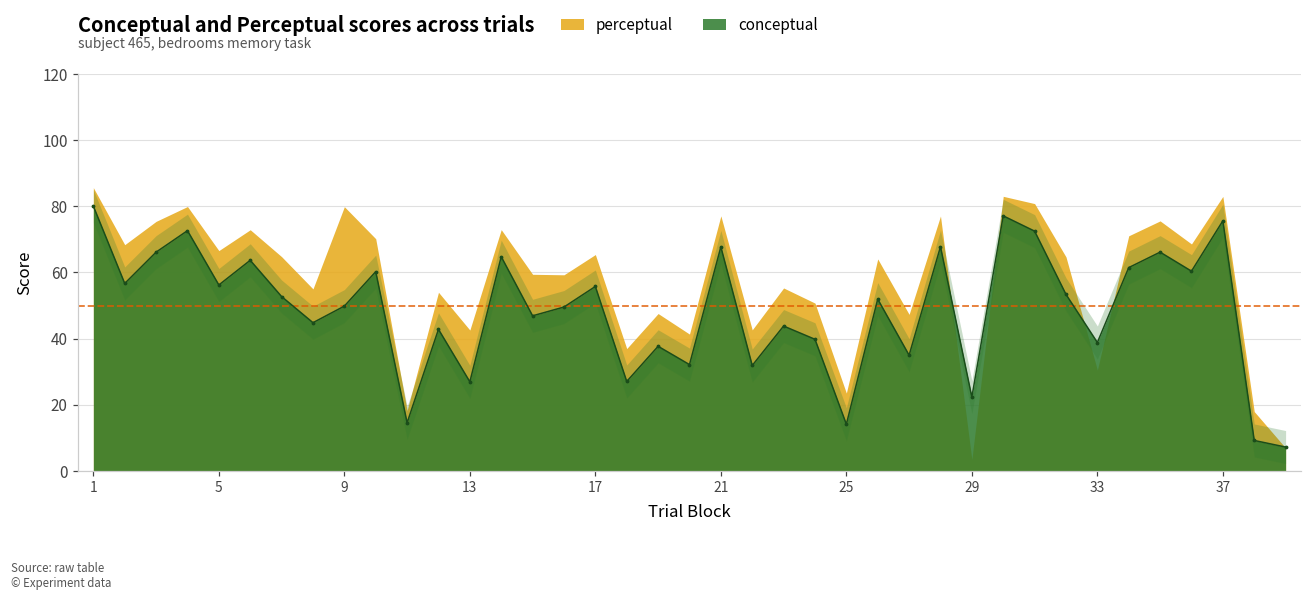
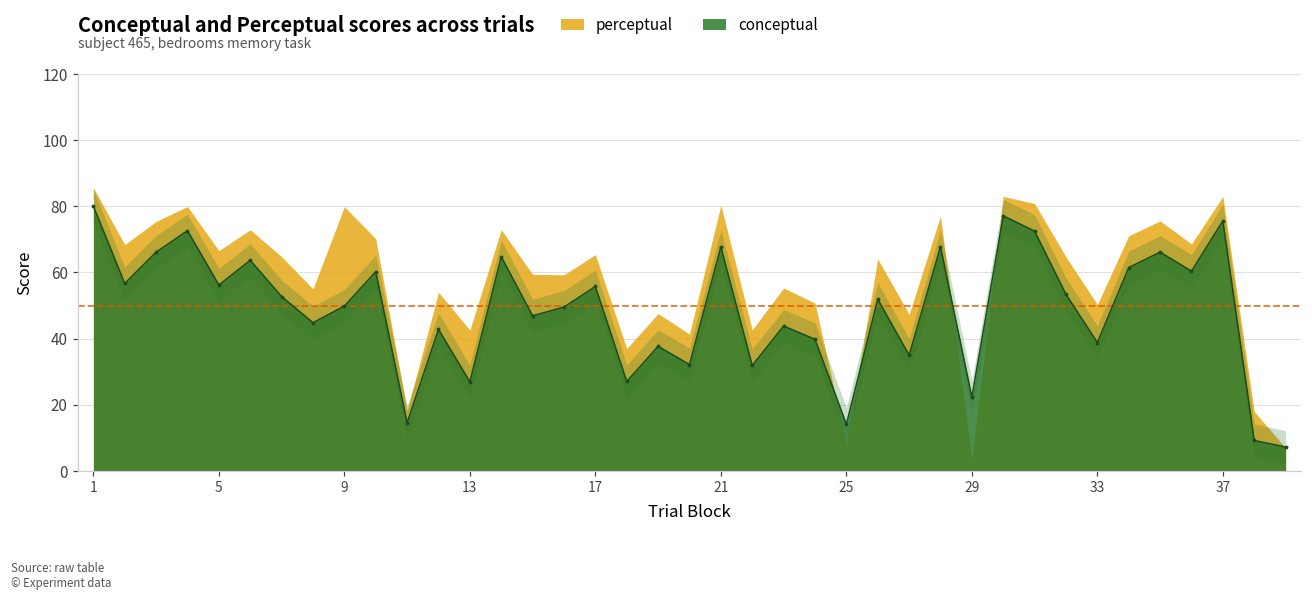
  {
    "perceptual": {
      "5": 67,
      "9": 80,
      "13": 43,
      "17": 65,
-     "21": 77,
-     "25": 23,
+     "21": 80,
+     "25": 8,
      "29": 3,
-     "33": 30,
+     "33": 50,
      "37": 83
    }
  }
